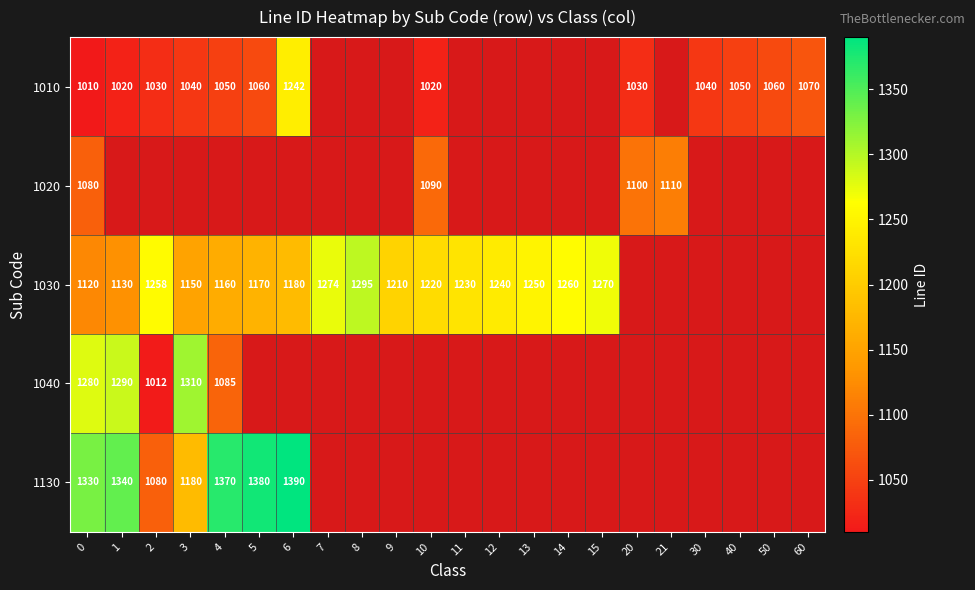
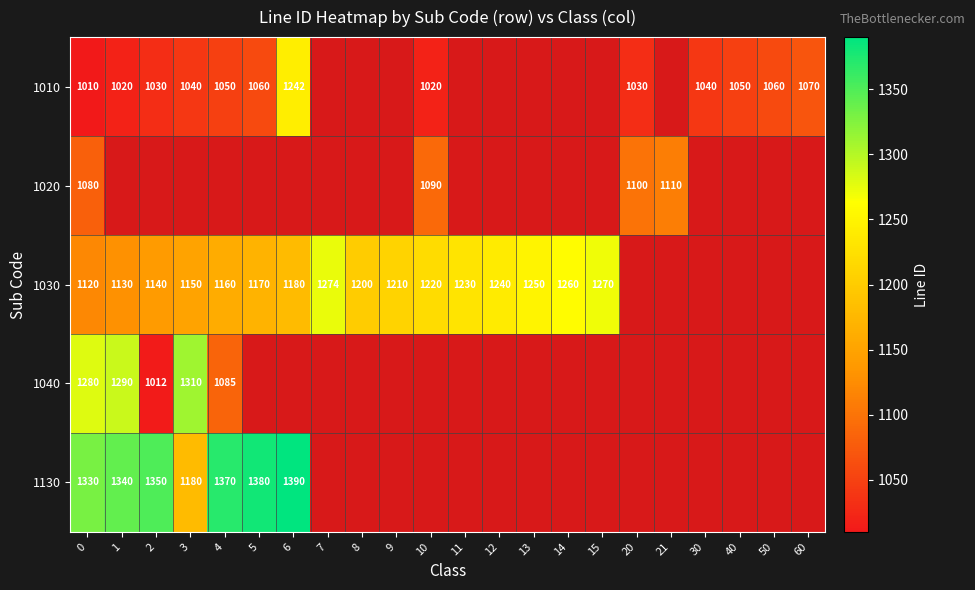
  {
    "1010": {
      "0": 1010,
      "1": 1020,
      "2": 1030,
      "3": 1040,
      "4": 1050,
      "5": 1060,
      "6": 1242,
      "10": 1020,
      "20": 1030,
      "30": 1040,
      "40": 1050,
      "50": 1060,
      "60": 1070
    },
    "1020": {
      "0": 1080,
      "10": 1090,
      "20": 1100,
      "21": 1110
    },
    "1030": {
      "0": 1120,
      "1": 1130,
-     "2": 1258,
+     "2": 1140,
      "3": 1150,
      "4": 1160,
      "5": 1170,
      "6": 1180,
      "7": 1274,
-     "8": 1295,
+     "8": 1200,
      "9": 1210,
      "10": 1220,
      "11": 1230,
      "12": 1240,
      "13": 1250,
      "14": 1260,
      "15": 1270
    },
    "1040": {
      "0": 1280,
      "1": 1290,
      "2": 1012,
      "3": 1310,
      "4": 1085
    },
    "1130": {
      "0": 1330,
      "1": 1340,
-     "2": 1080,
+     "2": 1350,
      "3": 1180,
      "4": 1370,
      "5": 1380,
      "6": 1390
    }
  }
